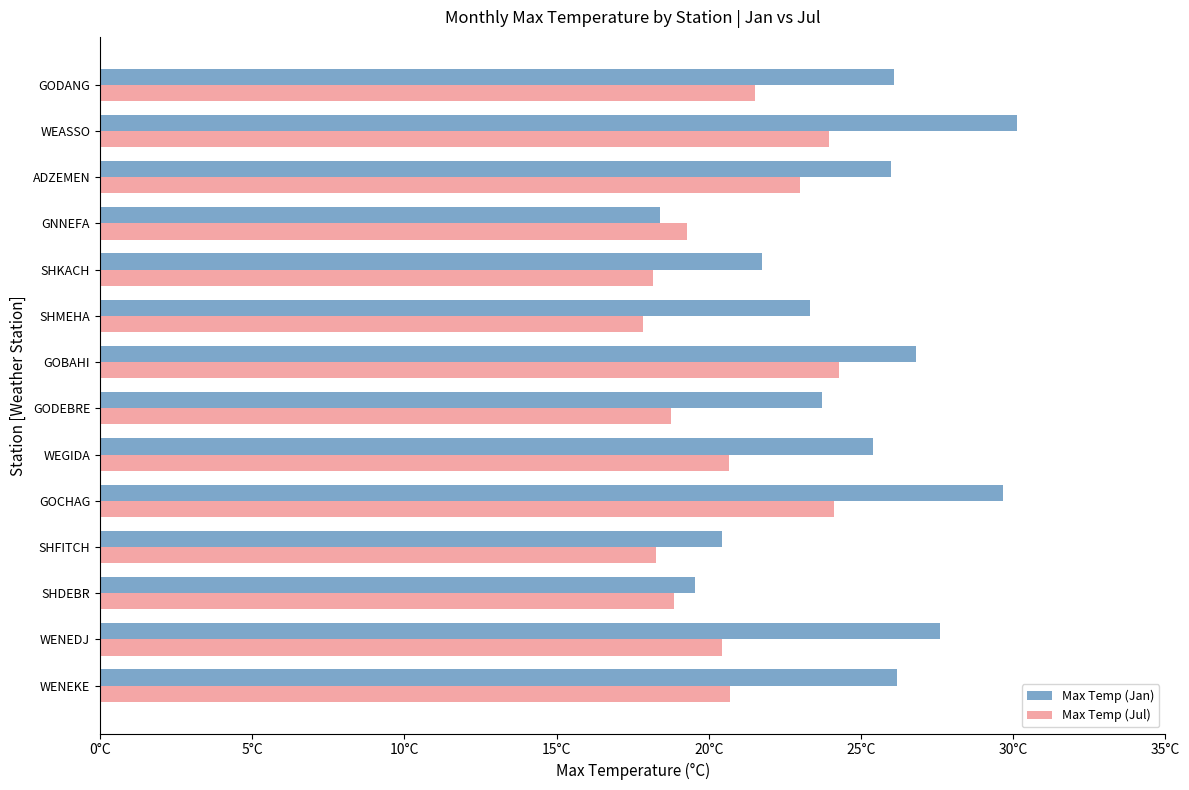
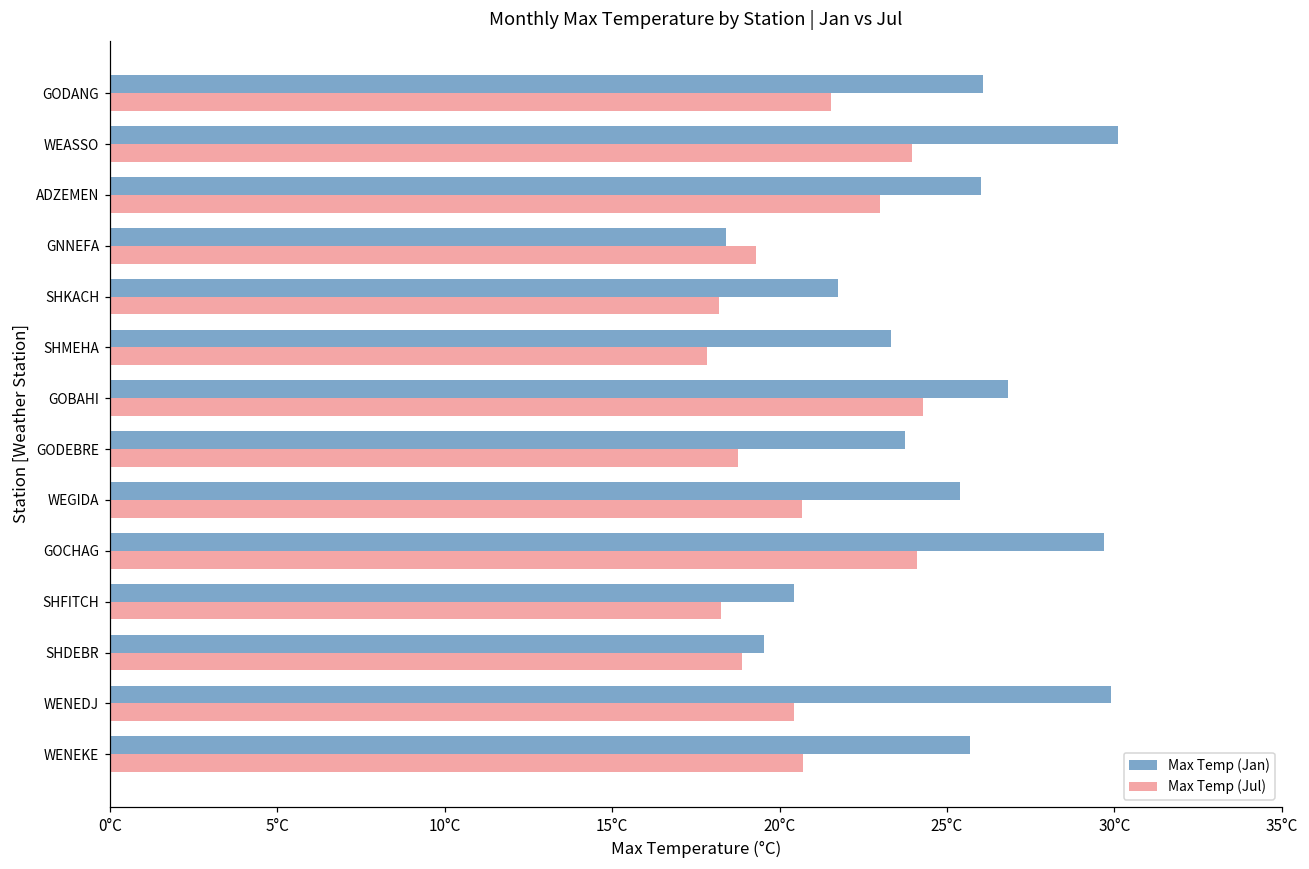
  {
    "Max Temp (Jan)": {
      "GODANG": "26.1°C",
      "WEASSO": "30.1°C",
      "ADZEMEN": "26.0°C",
      "GNNEFA": "18.4°C",
      "SHKACH": "21.8°C",
      "SHMEHA": "23.3°C",
      "GOBAHI": "26.8°C",
      "GODEBRE": "23.7°C",
      "WEGIDA": "25.4°C",
      "GOCHAG": "29.7°C",
      "SHFITCH": "20.4°C",
      "SHDEBR": "19.5°C",
-     "WENEDJ": "27.6°C",
-     "WENEKE": "26.2°C"
+     "WENEDJ": "29.9°C",
+     "WENEKE": "25.7°C"
    },
    "Max Temp (Jul)": {
      "GODANG": "21.5°C",
      "WEASSO": "24.0°C",
      "ADZEMEN": "23.0°C",
      "GNNEFA": "19.3°C",
      "SHKACH": "18.2°C",
      "SHMEHA": "17.8°C",
      "GOBAHI": "24.3°C",
      "GODEBRE": "18.8°C",
      "WEGIDA": "20.7°C",
      "GOCHAG": "24.1°C",
      "SHFITCH": "18.3°C",
      "SHDEBR": "18.9°C",
      "WENEDJ": "20.4°C",
      "WENEKE": "20.7°C"
    }
  }
